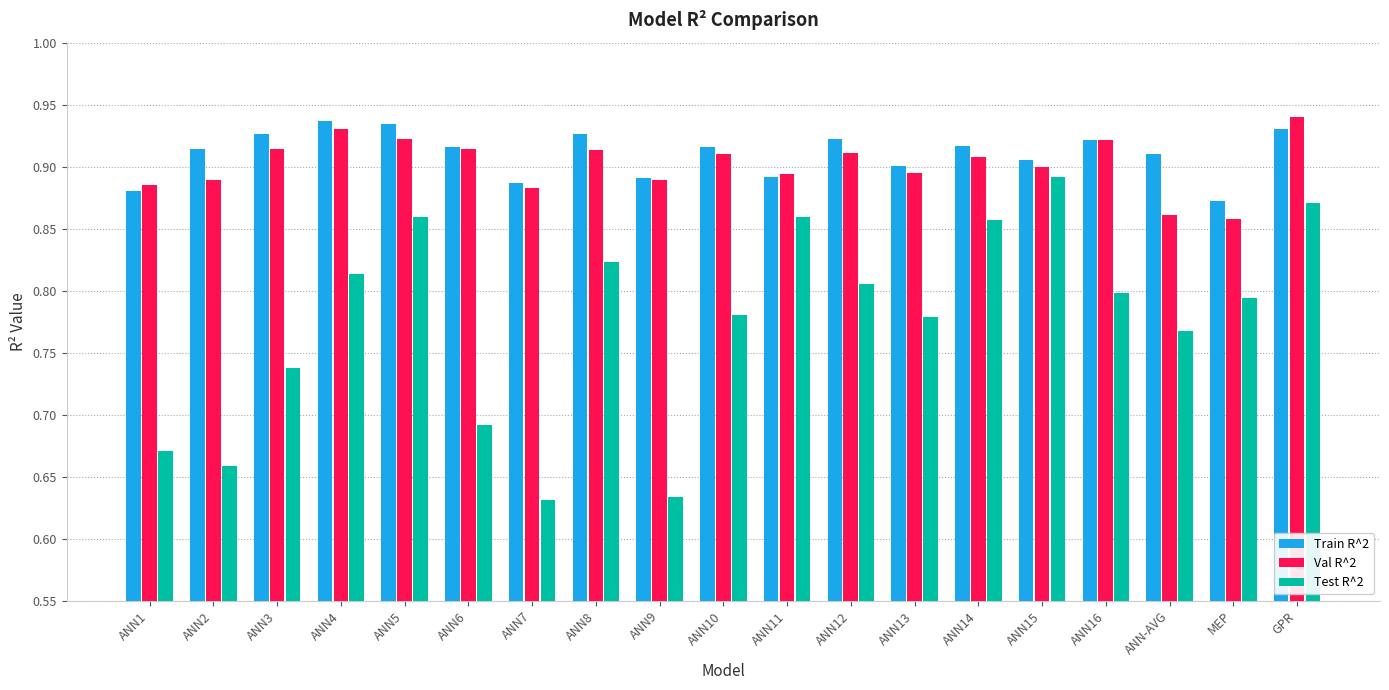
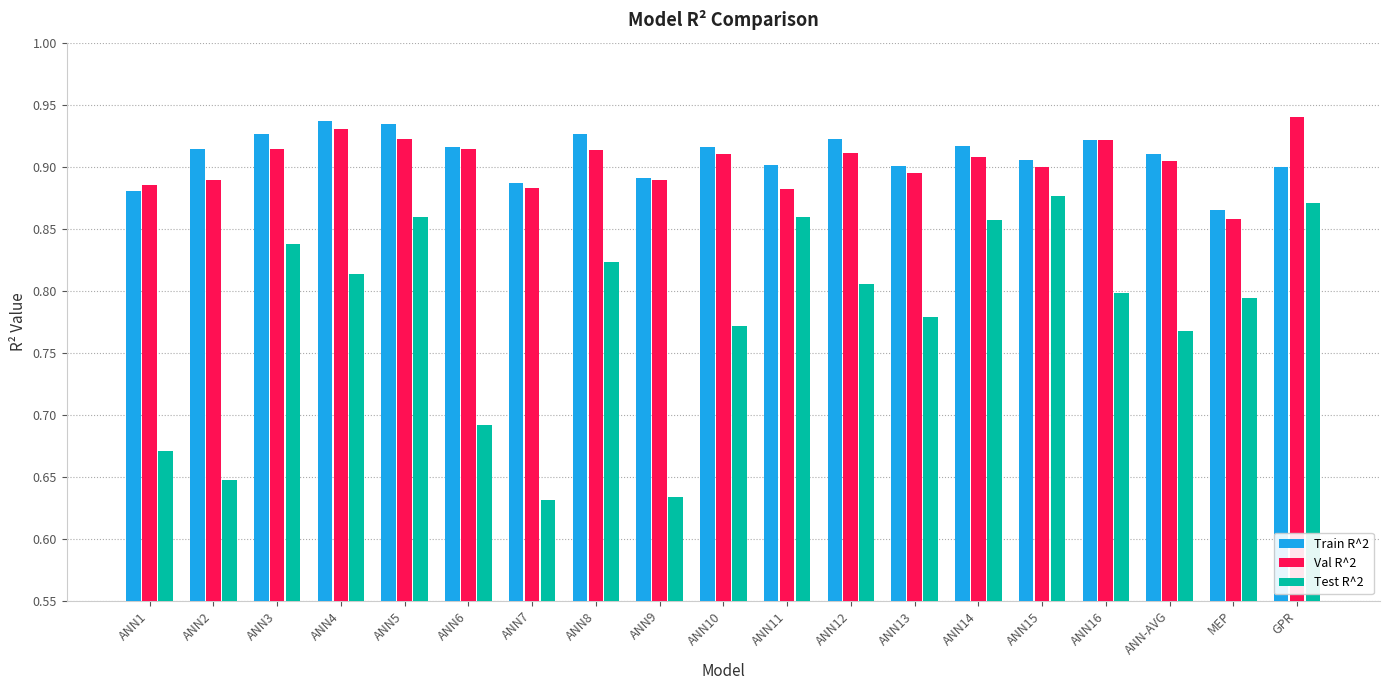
  {
    "Train R^2": {
      "ANN1": 0.880,
      "ANN2": 0.914,
      "ANN3": 0.926,
      "ANN4": 0.937,
      "ANN5": 0.934,
      "ANN6": 0.916,
      "ANN7": 0.887,
      "ANN8": 0.926,
      "ANN9": 0.891,
      "ANN10": 0.916,
-     "ANN11": 0.892,
+     "ANN11": 0.901,
      "ANN12": 0.923,
      "ANN13": 0.900,
      "ANN14": 0.917,
      "ANN15": 0.906,
      "ANN16": 0.922,
      "ANN-AVG": 0.911,
-     "MEP": 0.872,
-     "GPR": 0.93
+     "MEP": 0.865,
+     "GPR": 0.90
    },
    "Val R^2": {
      "ANN1": 0.885,
      "ANN2": 0.889,
      "ANN3": 0.914,
      "ANN4": 0.930,
      "ANN5": 0.923,
      "ANN6": 0.914,
      "ANN7": 0.883,
      "ANN8": 0.914,
      "ANN9": 0.889,
      "ANN10": 0.911,
-     "ANN11": 0.894,
+     "ANN11": 0.882,
      "ANN12": 0.911,
      "ANN13": 0.895,
      "ANN14": 0.908,
      "ANN15": 0.900,
      "ANN16": 0.922,
-     "ANN-AVG": 0.861,
+     "ANN-AVG": 0.905,
      "MEP": 0.858,
      "GPR": 0.940
    },
    "Test R^2": {
      "ANN1": 0.671,
-     "ANN2": 0.659,
-     "ANN3": 0.738,
+     "ANN2": 0.648,
+     "ANN3": 0.837,
      "ANN4": 0.814,
      "ANN5": 0.860,
      "ANN6": 0.692,
      "ANN7": 0.632,
      "ANN8": 0.823,
      "ANN9": 0.634,
-     "ANN10": 0.781,
+     "ANN10": 0.771,
      "ANN11": 0.860,
      "ANN12": 0.805,
      "ANN13": 0.779,
      "ANN14": 0.857,
-     "ANN15": 0.892,
+     "ANN15": 0.876,
      "ANN16": 0.798,
      "ANN-AVG": 0.767,
      "MEP": 0.794,
      "GPR": 0.871
    }
  }
